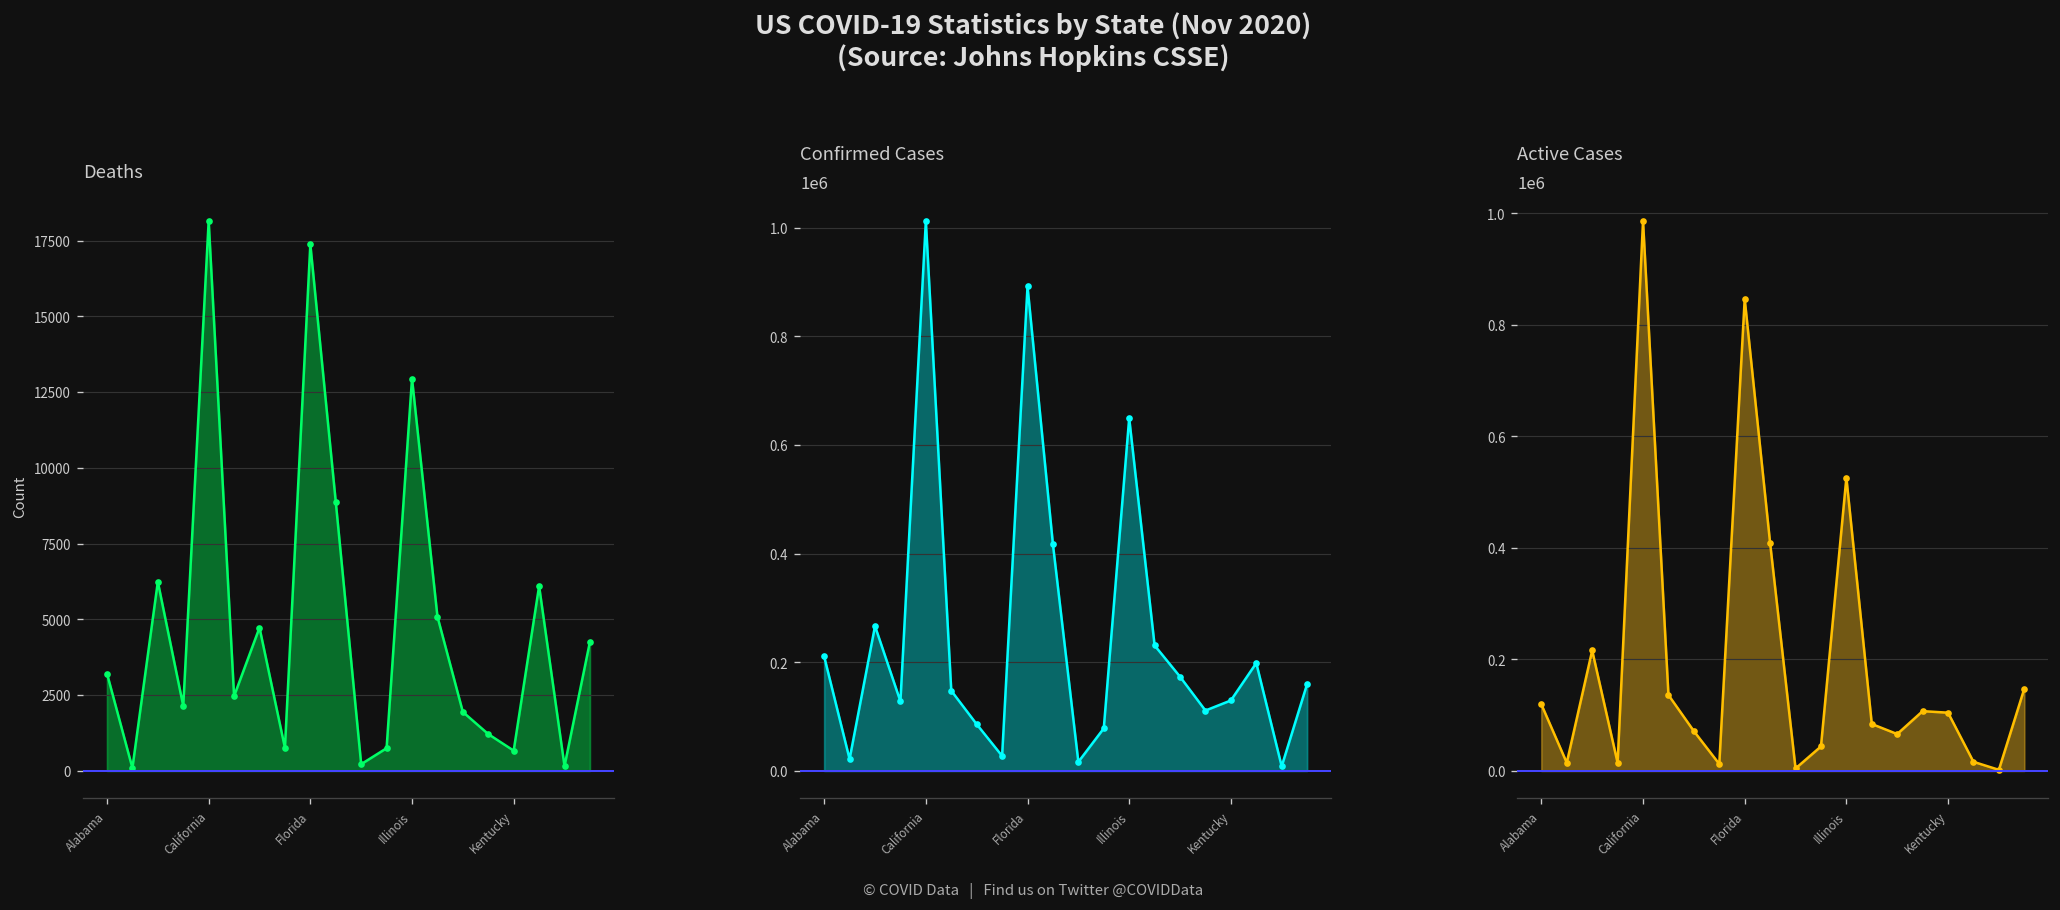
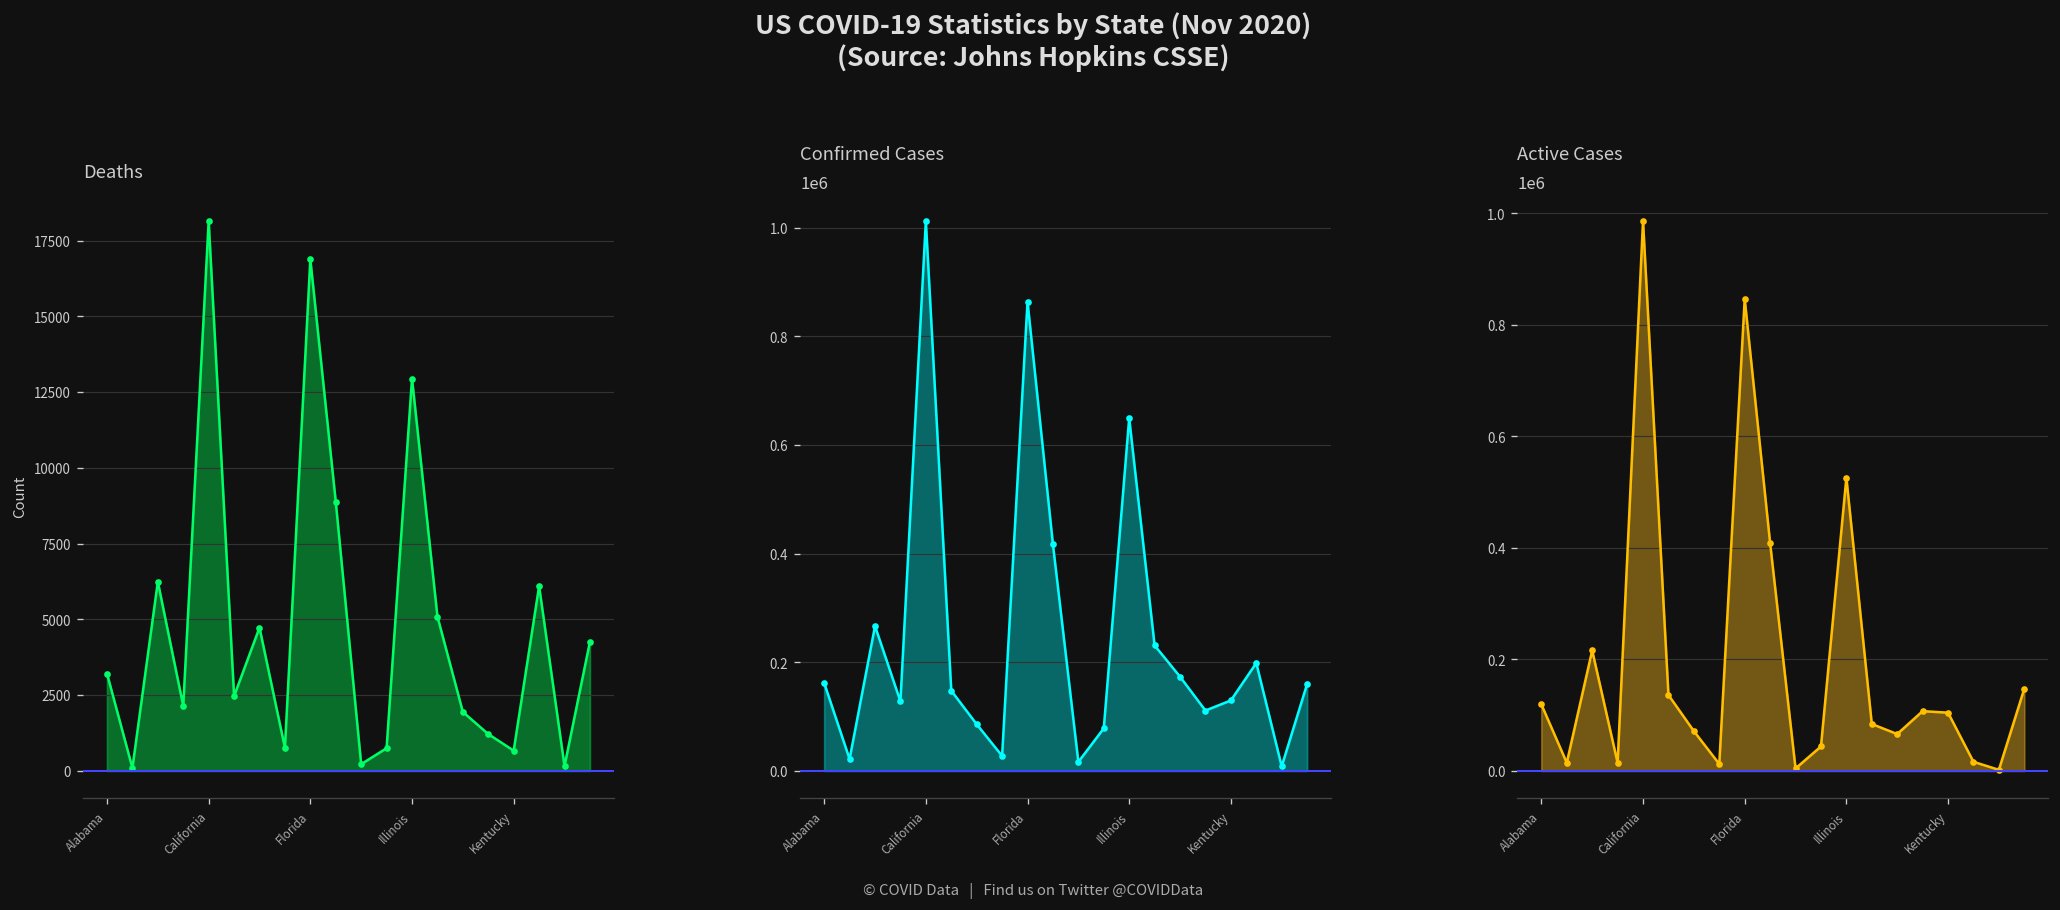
  {
    "Deaths": {
      "Alabama": 3200,
      "California": 18100,
-     "Florida": 17400,
+     "Florida": 16900,
      "Illinois": 12900,
      "Kentucky": 700
    },
    "Confirmed Cases": {
-     "Alabama": 210000,
+     "Alabama": 160000,
      "California": 1010000,
-     "Florida": 890000,
+     "Florida": 860000,
      "Illinois": 650000,
      "Kentucky": 130000
    },
    "Active Cases": {
      "Alabama": 120000,
      "California": 990000,
      "Florida": 850000,
      "Illinois": 530000,
      "Kentucky": 100000
    }
  }
